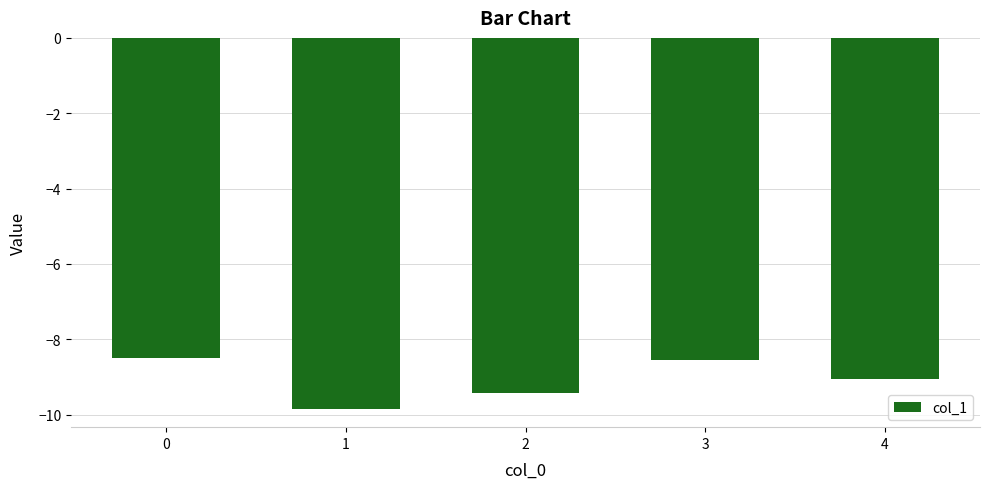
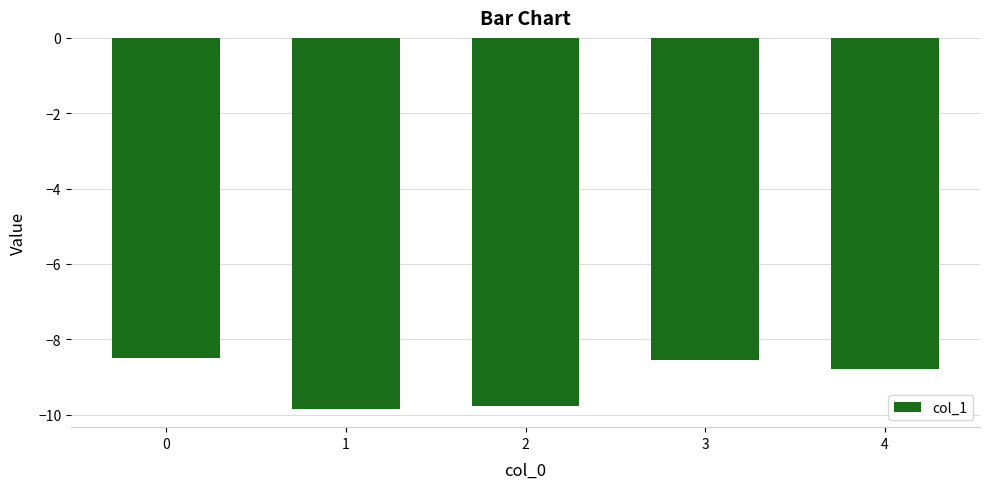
  {
    "0": -8.5,
    "1": -9.8,
-   "2": -9.4,
+   "2": -9.8,
    "3": -8.5,
-   "4": -9.0
+   "4": -8.8
  }
